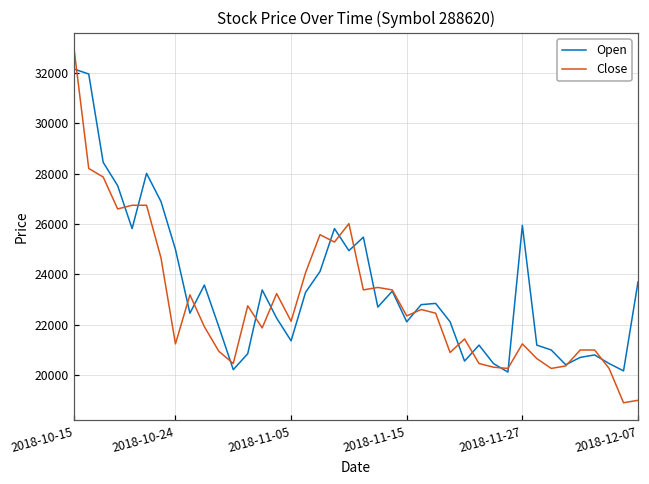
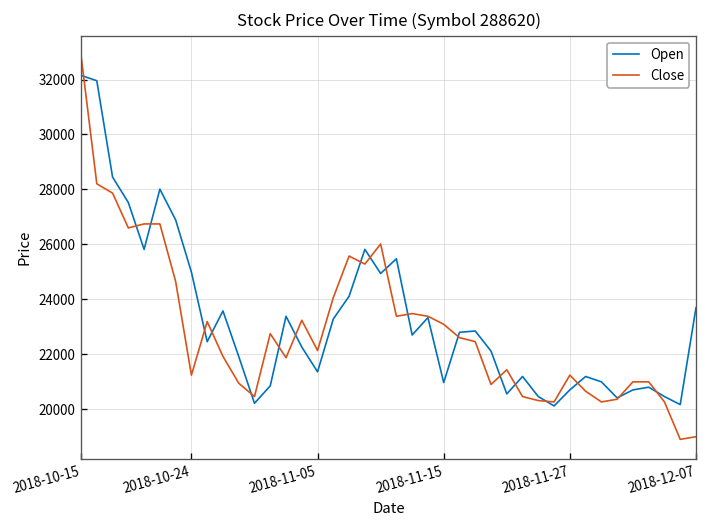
  {
    "Open": {
      "2018-10-15": 32200,
      "2018-10-24": 25000,
      "2018-11-05": 21400,
-     "2018-11-15": 22100,
-     "2018-11-27": 25900,
+     "2018-11-15": 21000,
+     "2018-11-27": 20700,
      "2018-12-07": 23700
    },
    "Close": {
      "2018-10-15": 32900,
      "2018-10-24": 21200,
      "2018-11-05": 22100,
-     "2018-11-15": 22400,
+     "2018-11-15": 23100,
      "2018-11-27": 21200,
      "2018-12-07": 19000
    }
  }
